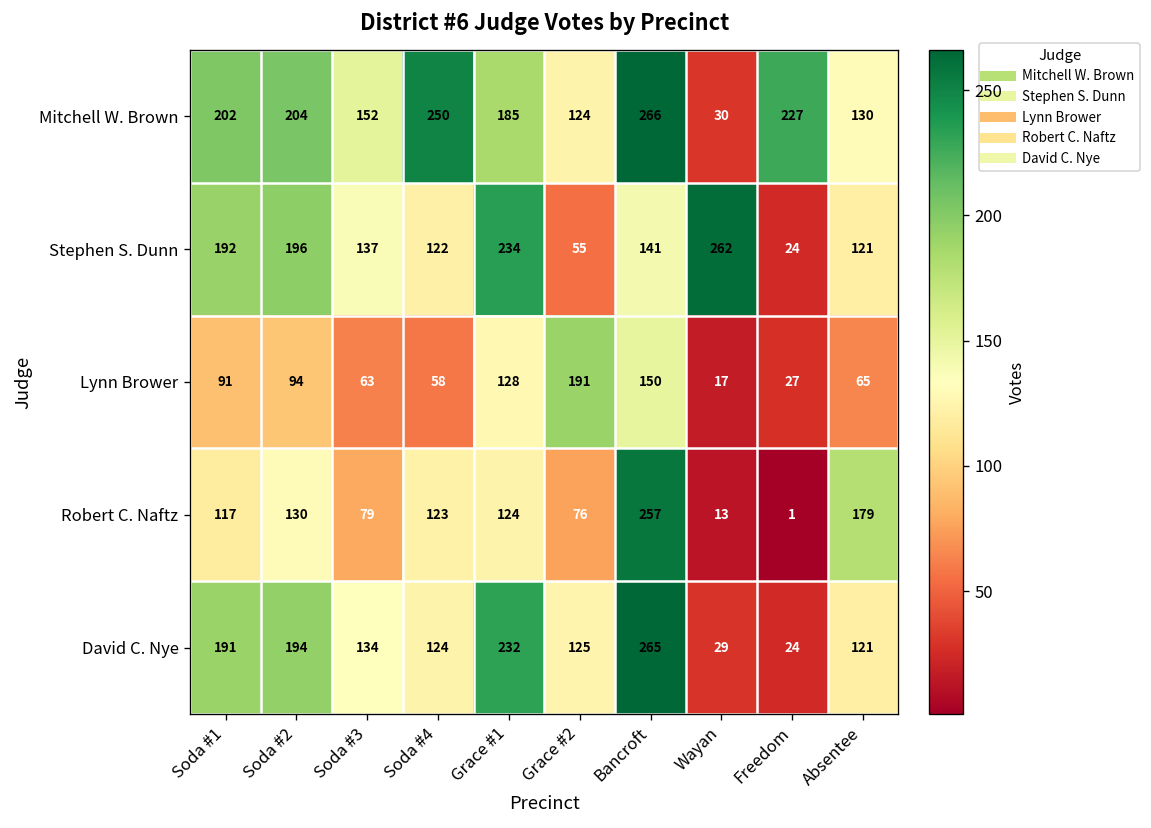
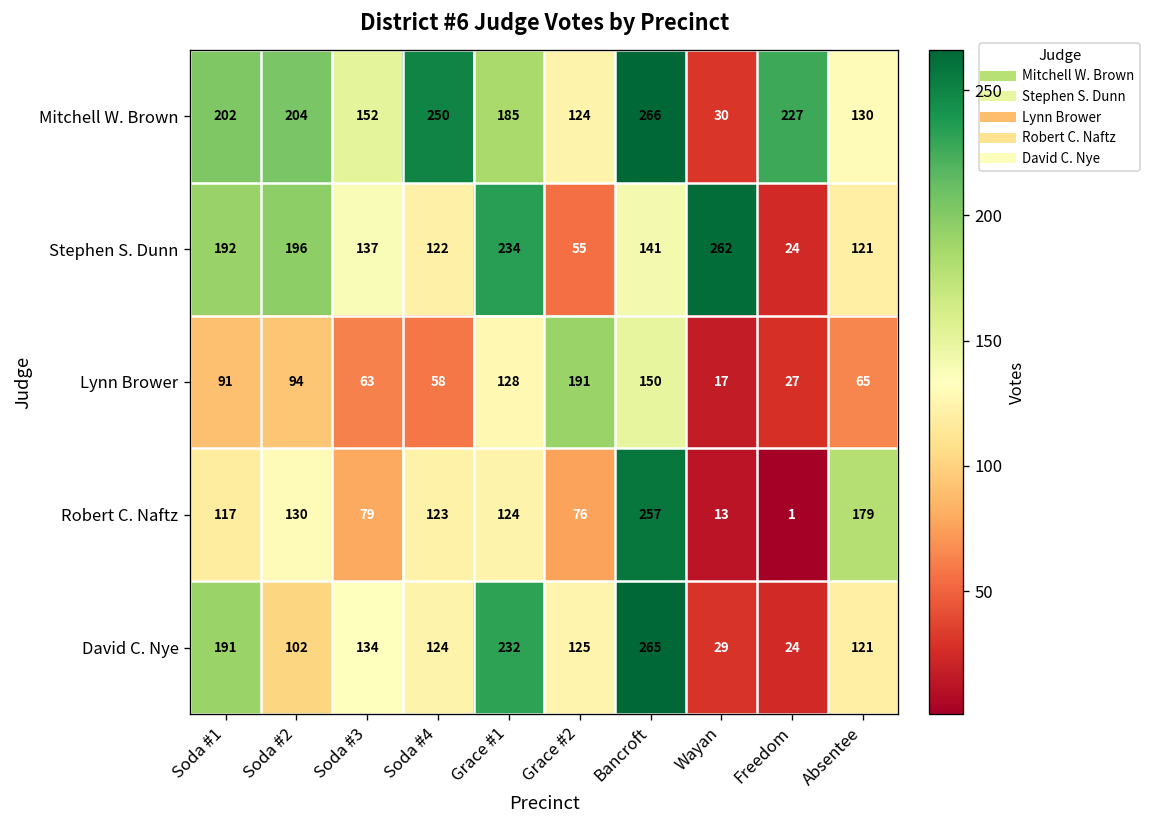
  {
    "Mitchell W. Brown": {
      "Soda #1": 202,
      "Soda #2": 204,
      "Soda #3": 152,
      "Soda #4": 250,
      "Grace #1": 185,
      "Grace #2": 124,
      "Bancroft": 266,
      "Wayan": 30,
      "Freedom": 227,
      "Absentee": 130
    },
    "Stephen S. Dunn": {
      "Soda #1": 192,
      "Soda #2": 196,
      "Soda #3": 137,
      "Soda #4": 122,
      "Grace #1": 234,
      "Grace #2": 55,
      "Bancroft": 141,
      "Wayan": 262,
      "Freedom": 24,
      "Absentee": 121
    },
    "Lynn Brower": {
      "Soda #1": 91,
      "Soda #2": 94,
      "Soda #3": 63,
      "Soda #4": 58,
      "Grace #1": 128,
      "Grace #2": 191,
      "Bancroft": 150,
      "Wayan": 17,
      "Freedom": 27,
      "Absentee": 65
    },
    "Robert C. Naftz": {
      "Soda #1": 117,
      "Soda #2": 130,
      "Soda #3": 79,
      "Soda #4": 123,
      "Grace #1": 124,
      "Grace #2": 76,
      "Bancroft": 257,
      "Wayan": 13,
      "Freedom": 1,
      "Absentee": 179
    },
    "David C. Nye": {
      "Soda #1": 191,
-     "Soda #2": 194,
+     "Soda #2": 102,
      "Soda #3": 134,
      "Soda #4": 124,
      "Grace #1": 232,
      "Grace #2": 125,
      "Bancroft": 265,
      "Wayan": 29,
      "Freedom": 24,
      "Absentee": 121
    }
  }
